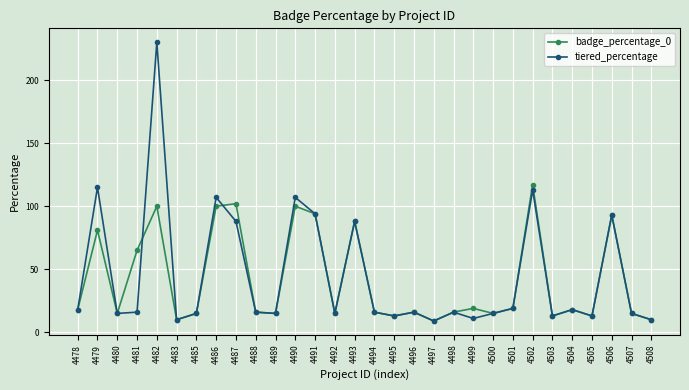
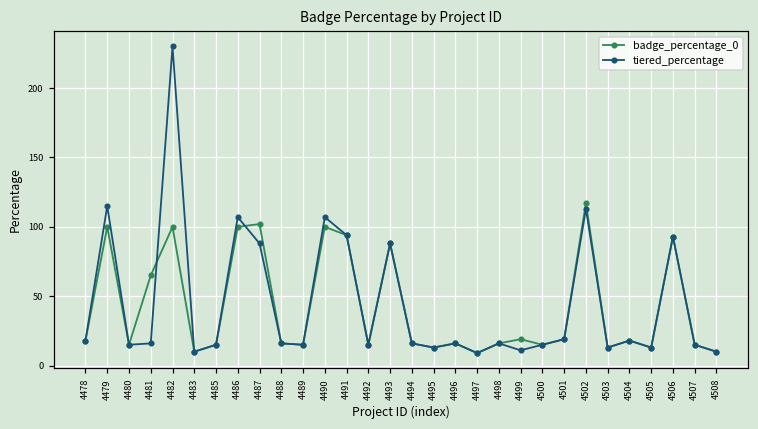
  {
    "badge_percentage_0": {
-     "4479": 81,
+     "4479": 100,
      "4481": 65,
      "4482": 100,
      "4486": 100,
      "4487": 102,
      "4490": 100,
      "4499": 19,
      "4502": 117
    },
    "tiered_percentage": {
      "4479": 115,
      "4481": 16,
      "4482": 230,
      "4486": 107,
      "4487": 88,
      "4490": 107,
      "4499": 11,
      "4502": 113
    }
  }
